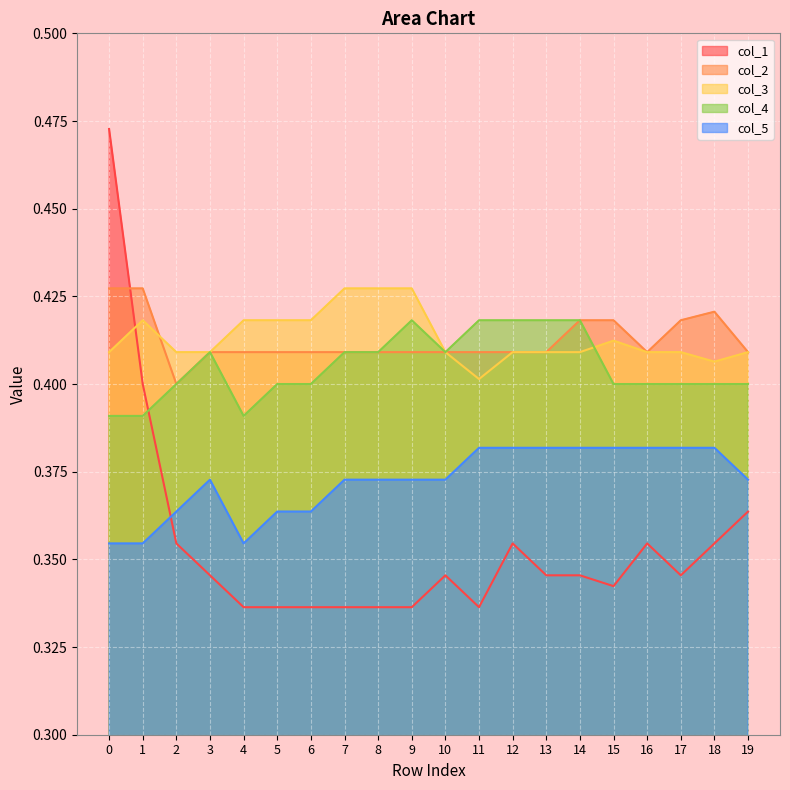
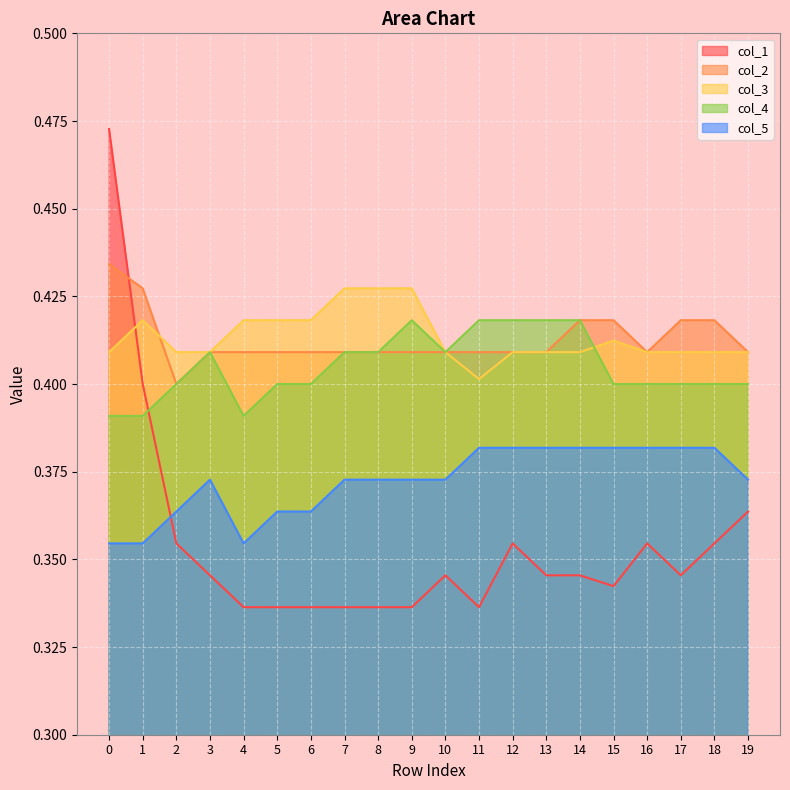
  {
    "col_1": {
      "0": 0.473,
      "1": 0.400,
      "2": 0.355,
      "3": 0.345,
      "4": 0.336,
      "5": 0.336,
      "6": 0.336,
      "7": 0.336,
      "8": 0.336,
      "9": 0.336,
      "10": 0.345,
      "11": 0.336,
      "12": 0.355,
      "13": 0.345,
      "14": 0.345,
      "15": 0.342,
      "16": 0.355,
      "17": 0.345,
      "18": 0.355,
      "19": 0.364
    },
    "col_2": {
-     "0": 0.427,
+     "0": 0.434,
      "1": 0.427,
      "4": 0.409,
      "5": 0.409,
      "6": 0.409,
      "9": 0.409,
      "11": 0.409,
      "15": 0.418,
      "17": 0.418,
-     "18": 0.421
+     "18": 0.418
    },
    "col_3": {
      "0": 0.409,
      "1": 0.418,
      "2": 0.409,
      "4": 0.418,
      "5": 0.418,
      "6": 0.418,
      "7": 0.427,
      "8": 0.427,
      "9": 0.427,
      "11": 0.401,
      "14": 0.409,
      "15": 0.412,
      "17": 0.409,
-     "18": 0.406
+     "18": 0.409
    },
    "col_4": {
      "0": 0.391,
      "1": 0.391,
      "4": 0.391,
      "5": 0.400,
      "6": 0.400,
      "9": 0.418,
      "11": 0.418,
      "12": 0.418,
      "13": 0.418,
      "15": 0.400,
      "16": 0.400,
      "17": 0.400,
      "18": 0.400,
      "19": 0.400
    },
    "col_5": {
      "0": 0.355,
      "1": 0.355,
      "2": 0.364,
      "3": 0.373,
      "4": 0.355,
      "5": 0.364,
      "6": 0.364,
      "7": 0.373,
      "8": 0.373,
      "9": 0.373,
      "10": 0.373,
      "11": 0.382,
      "12": 0.382,
      "13": 0.382,
      "14": 0.382,
      "15": 0.382,
      "16": 0.382,
      "17": 0.382,
      "18": 0.382,
      "19": 0.373
    }
  }
